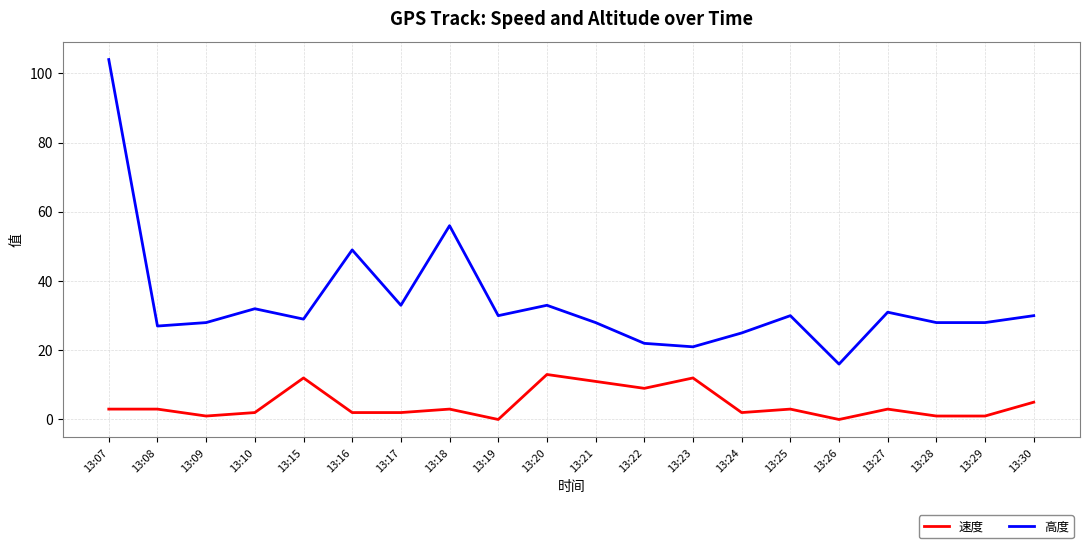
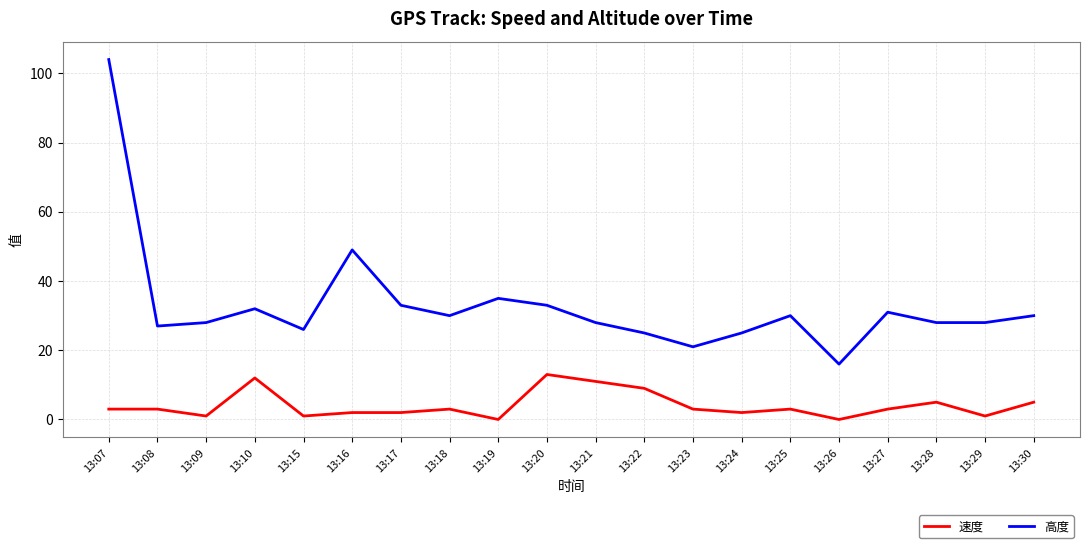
  {
    "速度": {
      "13:07": 3,
      "13:08": 3,
      "13:09": 1,
-     "13:10": 2,
-     "13:15": 12,
+     "13:10": 12,
+     "13:15": 1,
      "13:16": 2,
      "13:17": 2,
      "13:18": 3,
      "13:19": 0,
      "13:20": 13,
      "13:21": 11,
      "13:22": 9,
-     "13:23": 12,
+     "13:23": 3,
      "13:24": 2,
      "13:25": 3,
      "13:26": 0,
      "13:27": 3,
-     "13:28": 1,
+     "13:28": 5,
      "13:29": 1,
      "13:30": 5
    },
    "高度": {
      "13:07": 104,
      "13:08": 27,
      "13:09": 28,
      "13:10": 32,
-     "13:15": 29,
+     "13:15": 26,
      "13:16": 49,
      "13:17": 33,
-     "13:18": 56,
-     "13:19": 30,
+     "13:18": 30,
+     "13:19": 35,
      "13:20": 33,
      "13:21": 28,
-     "13:22": 22,
+     "13:22": 25,
      "13:23": 21,
      "13:24": 25,
      "13:25": 30,
      "13:26": 16,
      "13:27": 31,
      "13:28": 28,
      "13:29": 28,
      "13:30": 30
    }
  }
